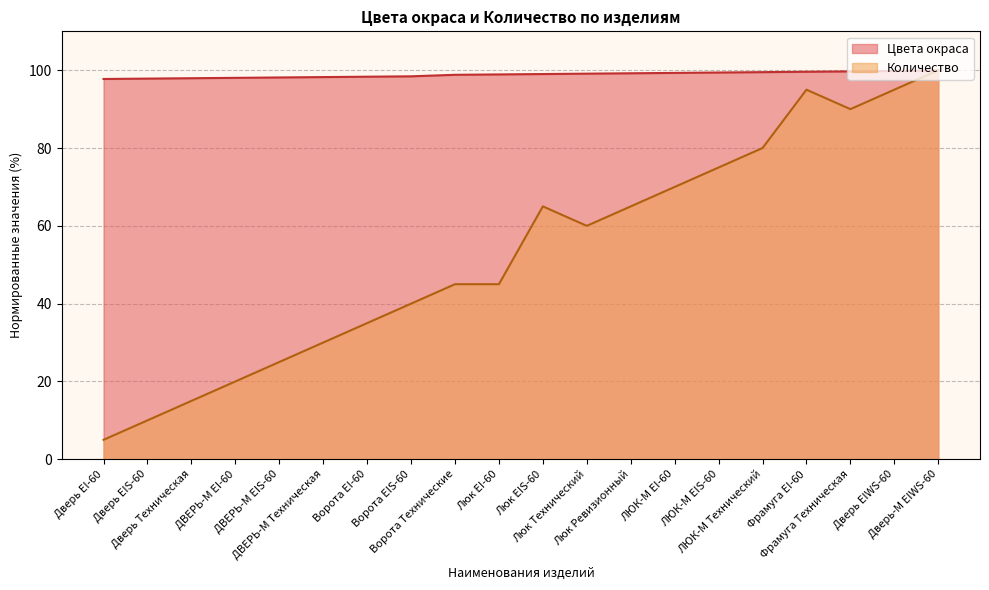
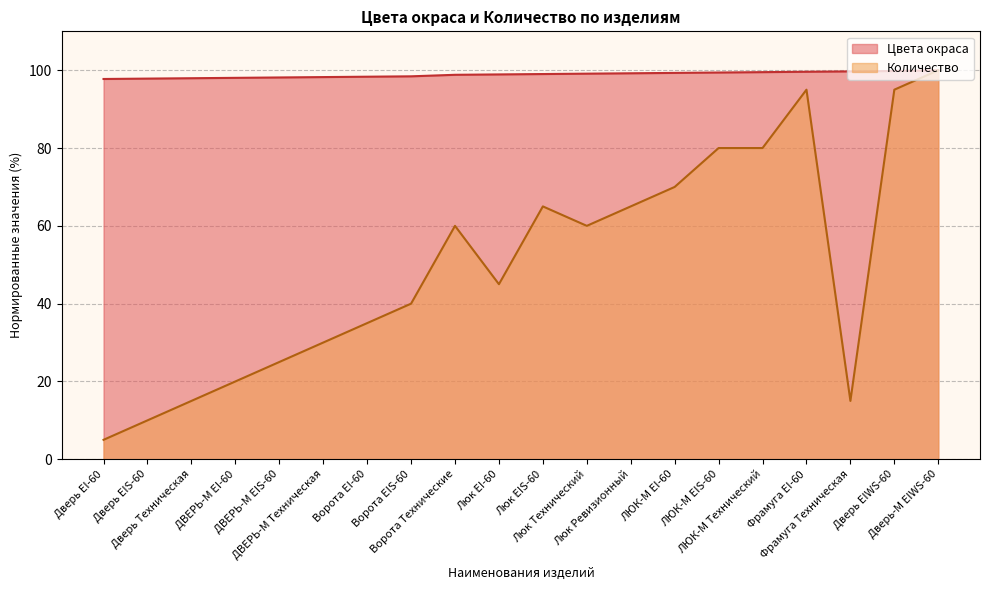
  {
    "Цвета окраса": {
      "Дверь EI-60": 98,
      "Дверь EIS-60": 98,
      "Дверь Техническая": 98,
      "ДВЕРЬ-М EI-60": 98,
      "ДВЕРЬ-М EIS-60": 98,
      "ДВЕРЬ-М Техническая": 98,
      "Ворота EI-60": 98,
      "Ворота EIS-60": 98,
      "Ворота Технические": 99,
      "Люк EI-60": 99,
      "Люк EIS-60": 99,
      "Люк Технический": 99,
      "Люк Ревизионный": 99,
      "ЛЮК-М EI-60": 99,
      "ЛЮК-М EIS-60": 99,
      "ЛЮК-М Технический": 100,
      "Фрамуга EI-60": 100
    },
    "Количество": {
      "Дверь EI-60": 5,
      "Дверь EIS-60": 10,
      "Дверь Техническая": 15,
      "ДВЕРЬ-М EI-60": 20,
      "ДВЕРЬ-М EIS-60": 25,
      "ДВЕРЬ-М Техническая": 30,
      "Ворота EI-60": 35,
      "Ворота EIS-60": 40,
-     "Ворота Технические": 45,
+     "Ворота Технические": 60,
      "Люк EI-60": 45,
      "Люк EIS-60": 65,
      "Люк Технический": 60,
      "Люк Ревизионный": 65,
      "ЛЮК-М EI-60": 70,
-     "ЛЮК-М EIS-60": 75,
+     "ЛЮК-М EIS-60": 80,
      "ЛЮК-М Технический": 80,
      "Фрамуга EI-60": 95,
-     "Фрамуга Техническая": 90,
+     "Фрамуга Техническая": 15,
      "Дверь EIWS-60": 95
    }
  }
